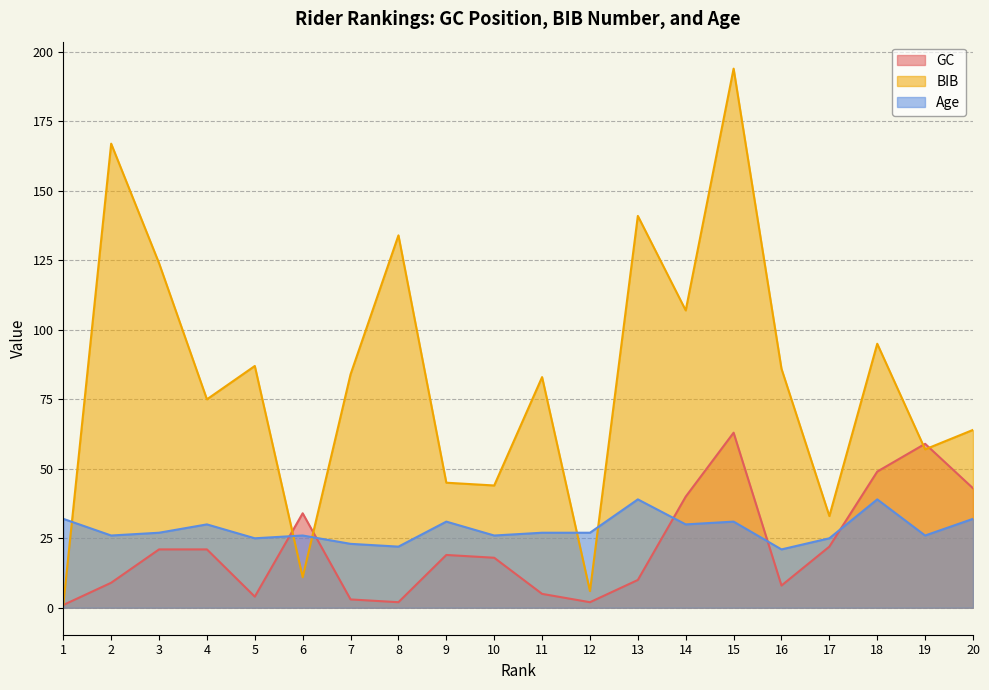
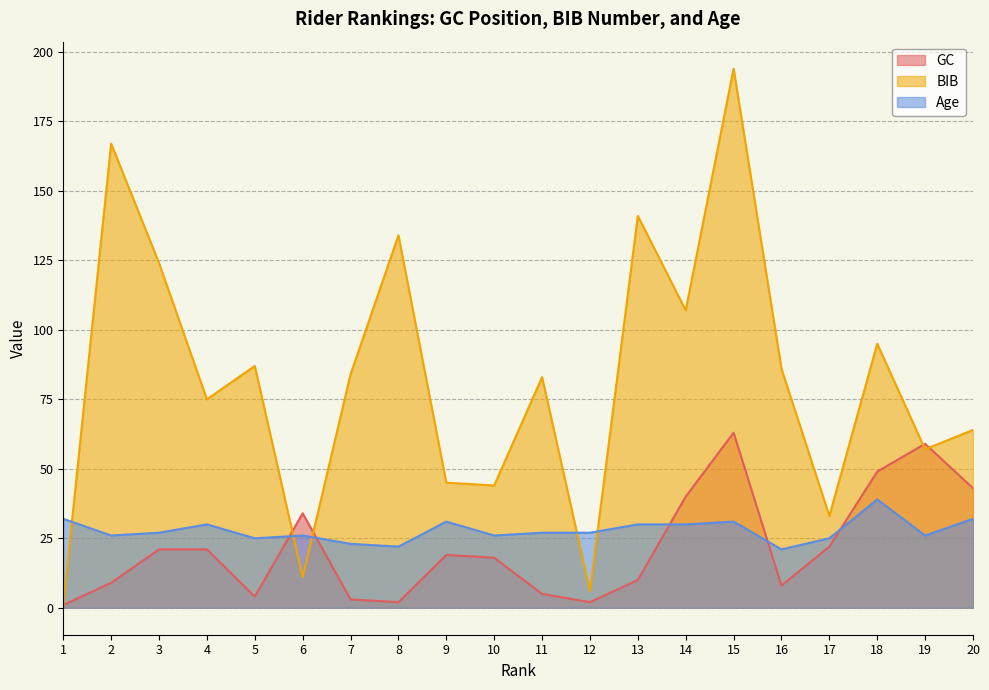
  {
    "GC": {
      "2": 9,
      "3": 21,
      "4": 21,
      "5": 4,
      "6": 34,
      "7": 3,
      "8": 2,
      "9": 19,
      "10": 18,
      "11": 5,
      "12": 2,
      "13": 10,
      "14": 40,
      "15": 63,
      "16": 8,
      "17": 22,
      "18": 49,
      "19": 59,
      "20": 43
    },
    "BIB": {
      "2": 167,
      "3": 124,
      "4": 75,
      "5": 87,
      "6": 11,
      "7": 84,
      "8": 134,
      "9": 45,
      "10": 44,
      "11": 83,
      "12": 6,
      "13": 141,
      "14": 107,
      "15": 194,
      "16": 86,
      "17": 33,
      "18": 95,
      "19": 57,
      "20": 64
    },
    "Age": {
      "1": 32,
      "2": 26,
      "3": 27,
      "4": 30,
      "5": 25,
      "6": 26,
      "7": 23,
      "8": 22,
      "9": 31,
      "10": 26,
      "11": 27,
      "12": 27,
-     "13": 39,
+     "13": 30,
      "14": 30,
      "15": 31,
      "16": 21,
      "17": 25,
      "18": 39,
      "19": 26,
      "20": 32
    }
  }
